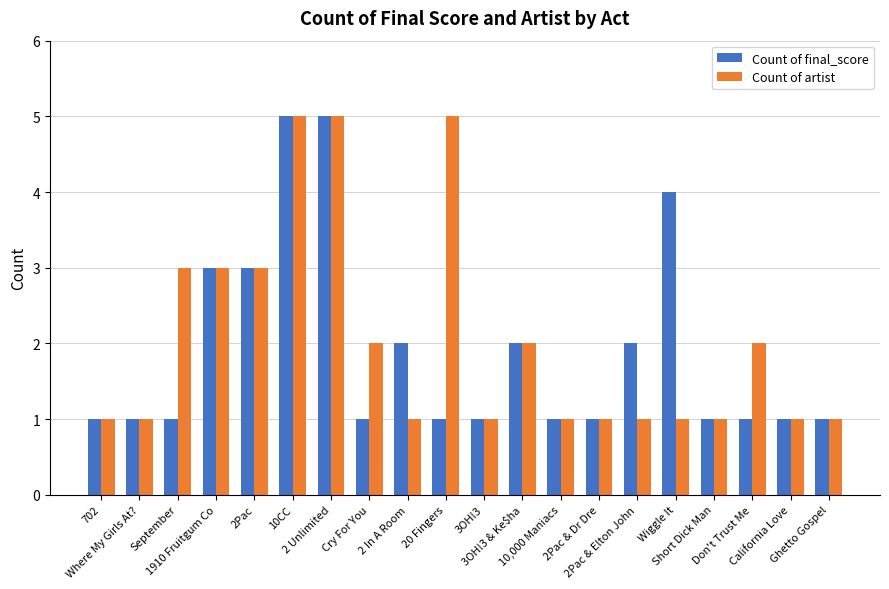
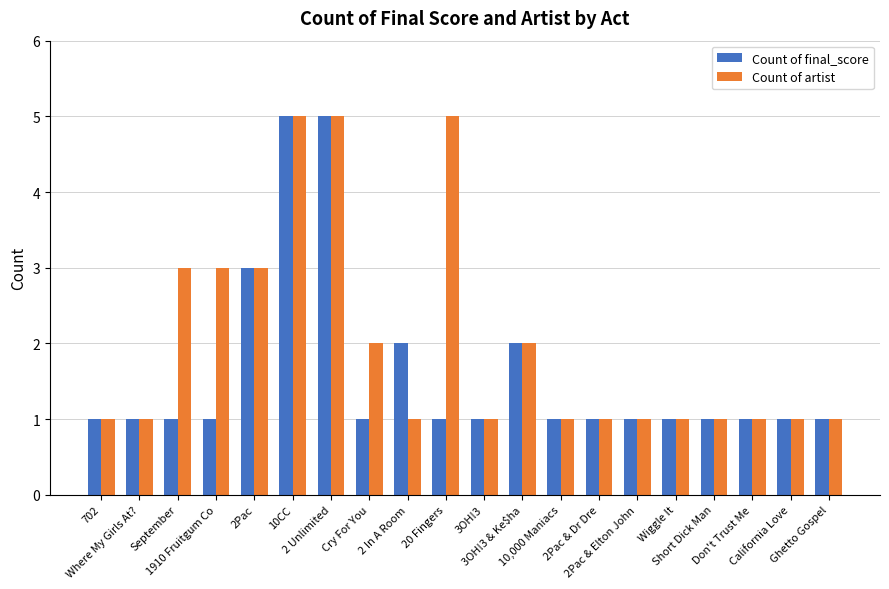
  {
    "Count of final_score": {
      "702": 1,
      "Where My Girls At?": 1,
      "September": 1,
-     "1910 Fruitgum Co": 3,
+     "1910 Fruitgum Co": 1,
      "2Pac": 3,
      "10CC": 5,
      "2 Unlimited": 5,
      "Cry For You": 1,
      "2 In A Room": 2,
      "20 Fingers": 1,
      "3OH!3": 1,
      "3OH!3 & Ke$ha": 2,
      "10,000 Maniacs": 1,
      "2Pac & Dr Dre": 1,
-     "2Pac & Elton John": 2,
-     "Wiggle It": 4,
+     "2Pac & Elton John": 1,
+     "Wiggle It": 1,
      "Short Dick Man": 1,
      "Don't Trust Me": 1,
      "California Love": 1,
      "Ghetto Gospel": 1
    },
    "Count of artist": {
      "702": 1,
      "Where My Girls At?": 1,
      "September": 3,
      "1910 Fruitgum Co": 3,
      "2Pac": 3,
      "10CC": 5,
      "2 Unlimited": 5,
      "Cry For You": 2,
      "2 In A Room": 1,
      "20 Fingers": 5,
      "3OH!3": 1,
      "3OH!3 & Ke$ha": 2,
      "10,000 Maniacs": 1,
      "2Pac & Dr Dre": 1,
      "2Pac & Elton John": 1,
      "Wiggle It": 1,
      "Short Dick Man": 1,
-     "Don't Trust Me": 2,
+     "Don't Trust Me": 1,
      "California Love": 1,
      "Ghetto Gospel": 1
    }
  }
